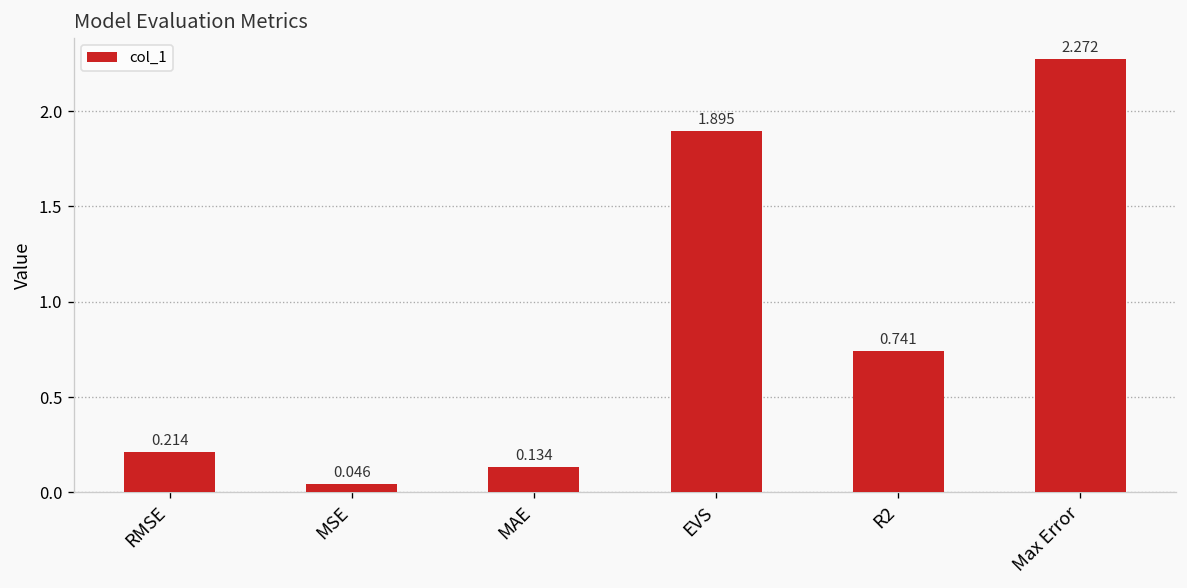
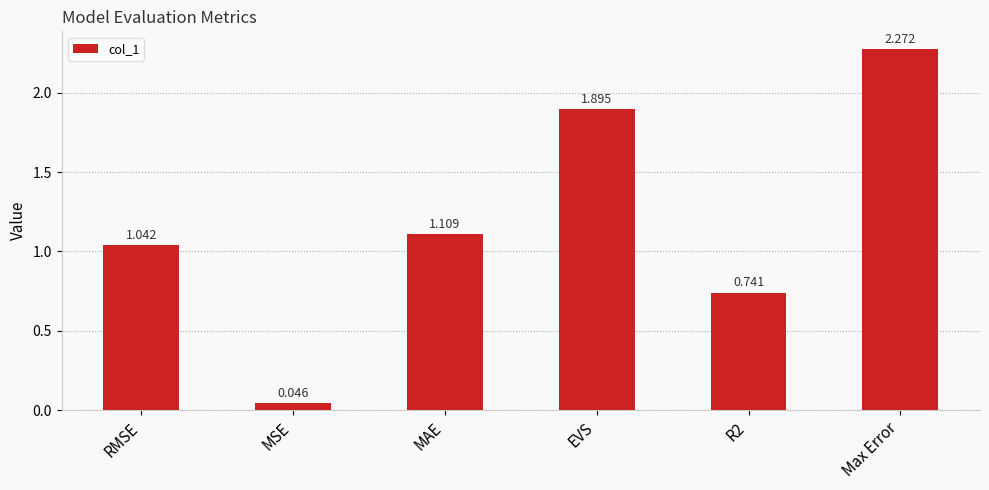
  {
-   "RMSE": 0.214,
+   "RMSE": 1.042,
    "MSE": 0.046,
-   "MAE": 0.134,
+   "MAE": 1.109,
    "EVS": 1.895,
    "R2": 0.741,
    "Max Error": 2.272
  }
